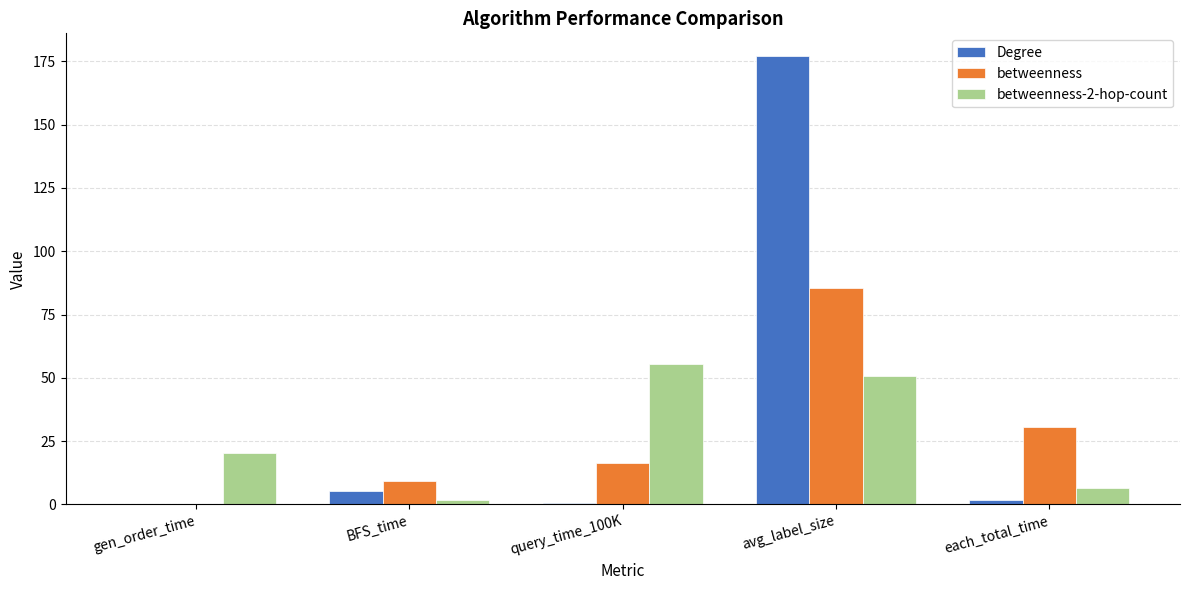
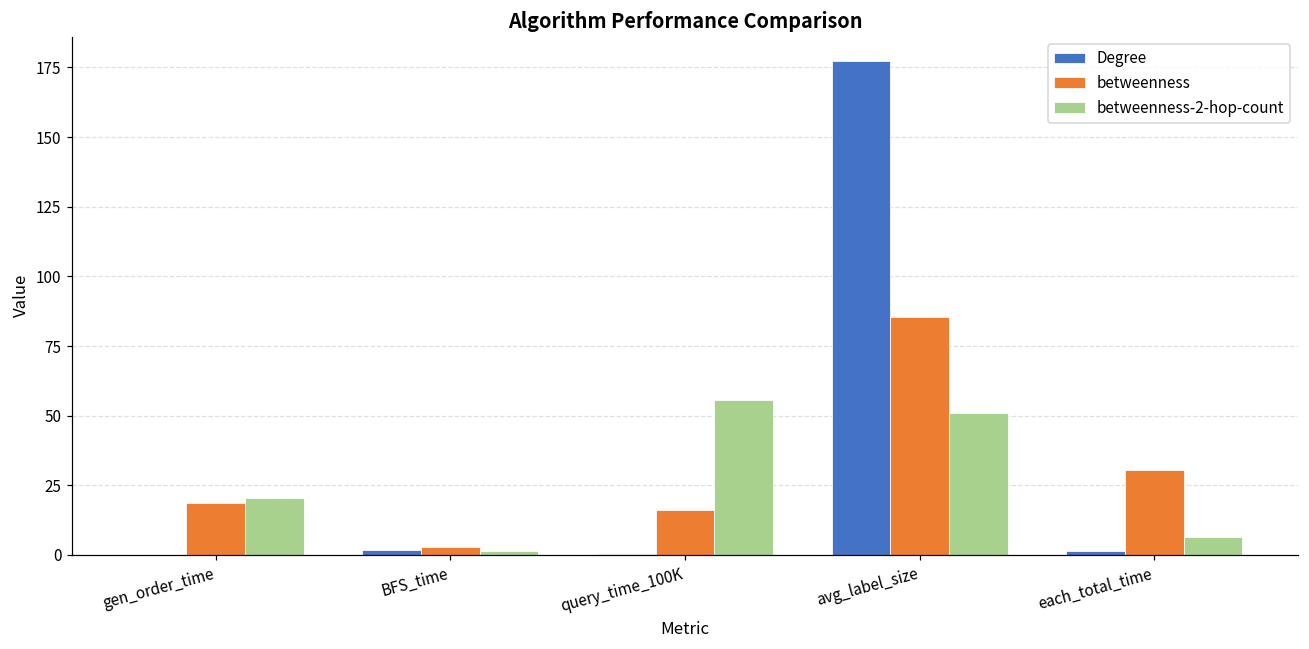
  {
    "Degree": {
-     "BFS_time": 5,
+     "BFS_time": 2,
      "avg_label_size": 177,
      "each_total_time": 2
    },
    "betweenness": {
-     "gen_order_time": 0,
-     "BFS_time": 9,
+     "gen_order_time": 19,
+     "BFS_time": 3,
      "query_time_100K": 16,
      "avg_label_size": 86,
      "each_total_time": 31
    },
    "betweenness-2-hop-count": {
      "gen_order_time": 20,
      "BFS_time": 2,
      "query_time_100K": 55,
      "avg_label_size": 51,
      "each_total_time": 7
    }
  }
